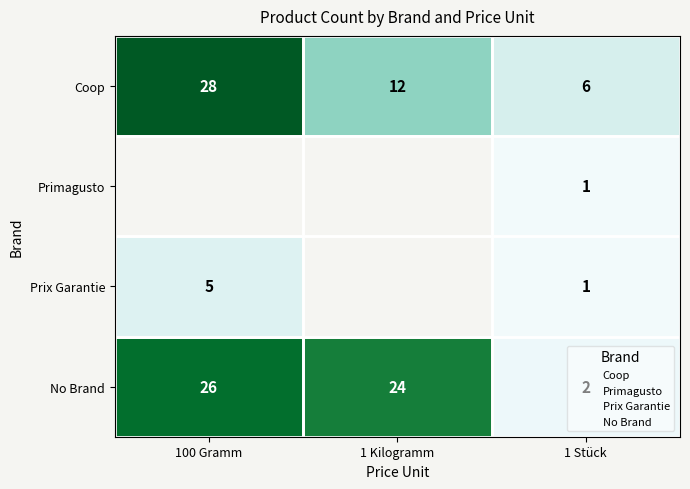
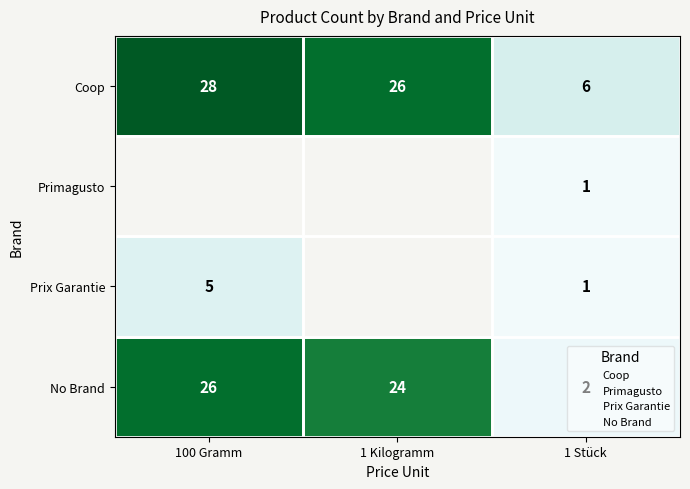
  {
    "Coop": {
      "100 Gramm": 28,
-     "1 Kilogramm": 12,
+     "1 Kilogramm": 26,
      "1 Stück": 6
    },
    "Primagusto": {
      "1 Stück": 1
    },
    "Prix Garantie": {
      "100 Gramm": 5,
      "1 Stück": 1
    },
    "No Brand": {
      "100 Gramm": 26,
      "1 Kilogramm": 24
    }
  }
